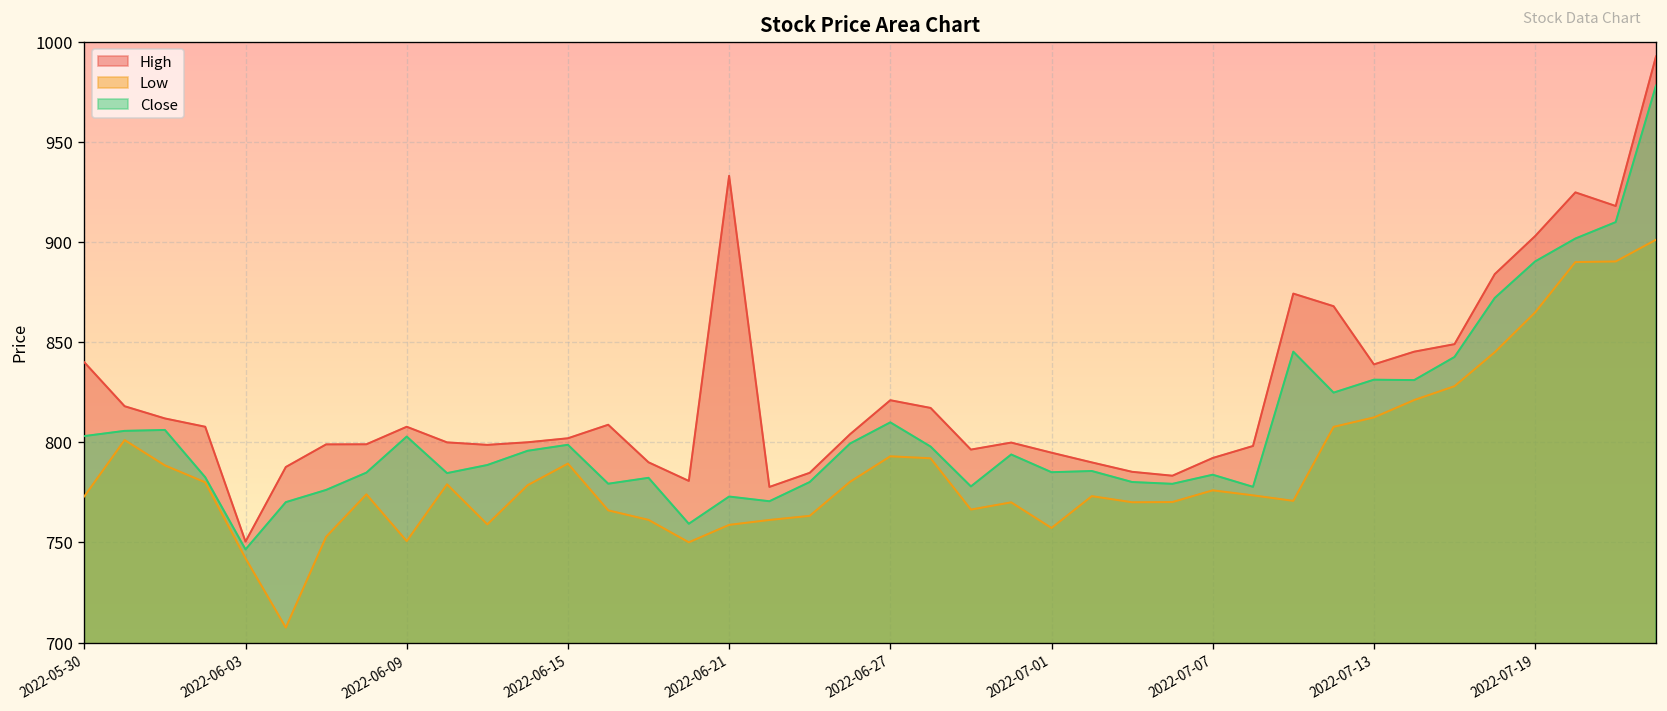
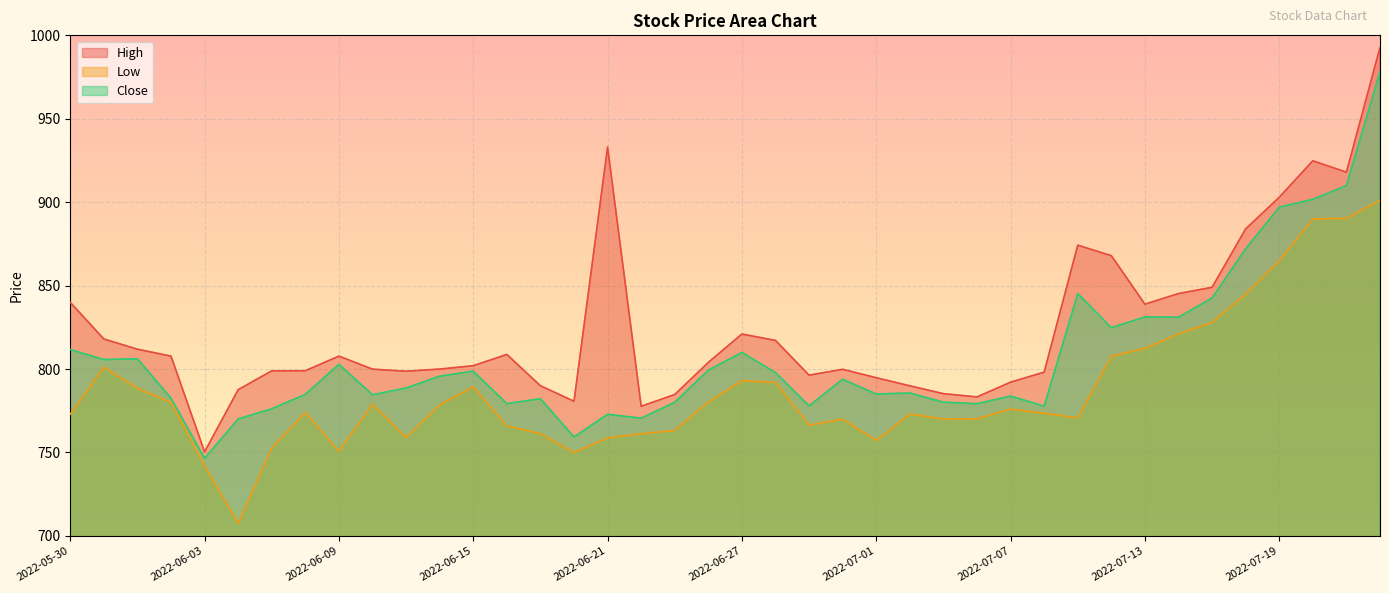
  {
    "High": {
      "2022-05-30": 840,
      "2022-06-03": 750,
      "2022-06-09": 808,
      "2022-06-15": 802,
      "2022-06-21": 933,
      "2022-06-27": 821,
      "2022-07-01": 795,
      "2022-07-07": 792,
      "2022-07-13": 839,
      "2022-07-19": 903
    },
    "Low": {
      "2022-05-30": 773,
      "2022-06-03": 742,
      "2022-06-09": 751,
      "2022-06-15": 789,
      "2022-06-21": 759,
      "2022-06-27": 793,
      "2022-07-01": 757,
      "2022-07-07": 776,
      "2022-07-13": 812,
      "2022-07-19": 865
    },
    "Close": {
-     "2022-05-30": 803,
+     "2022-05-30": 812,
      "2022-06-03": 747,
      "2022-06-09": 803,
      "2022-06-15": 799,
      "2022-06-21": 773,
      "2022-06-27": 810,
      "2022-07-01": 785,
      "2022-07-07": 784,
      "2022-07-13": 831,
-     "2022-07-19": 890
+     "2022-07-19": 897
    }
  }
